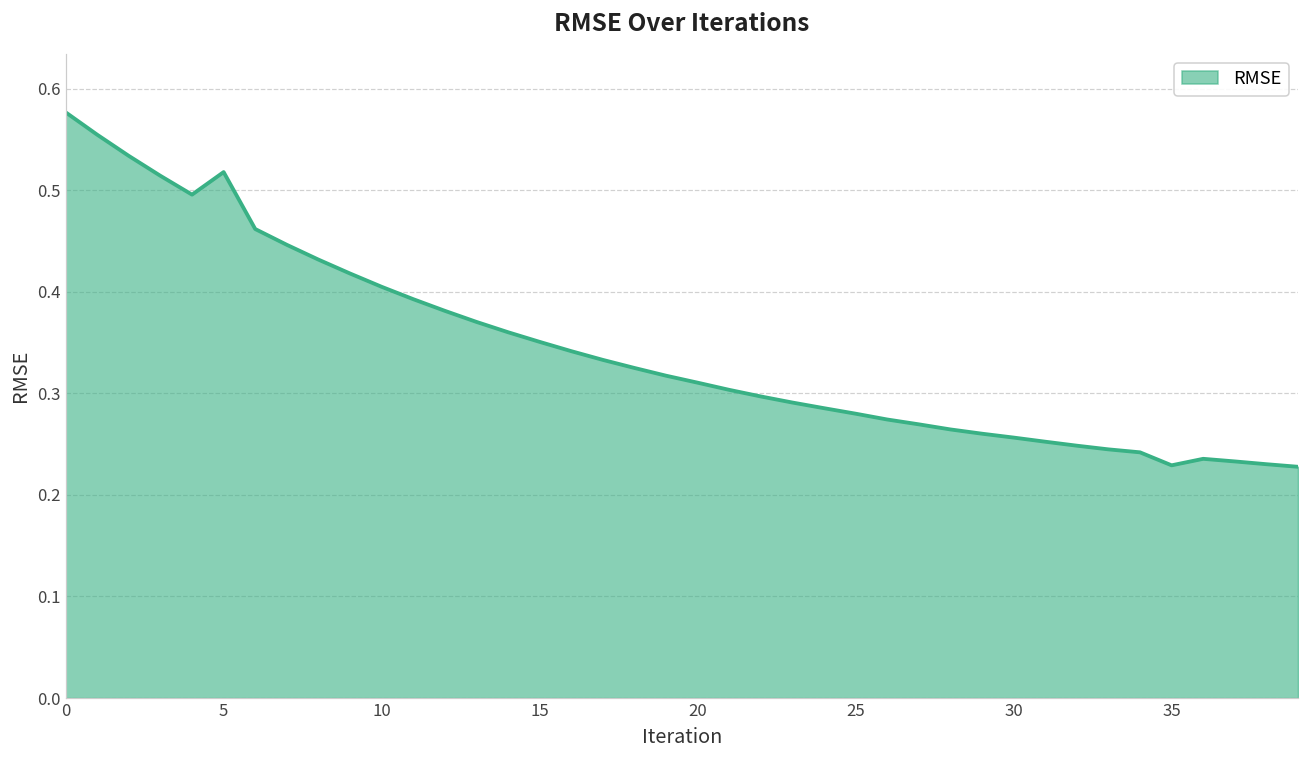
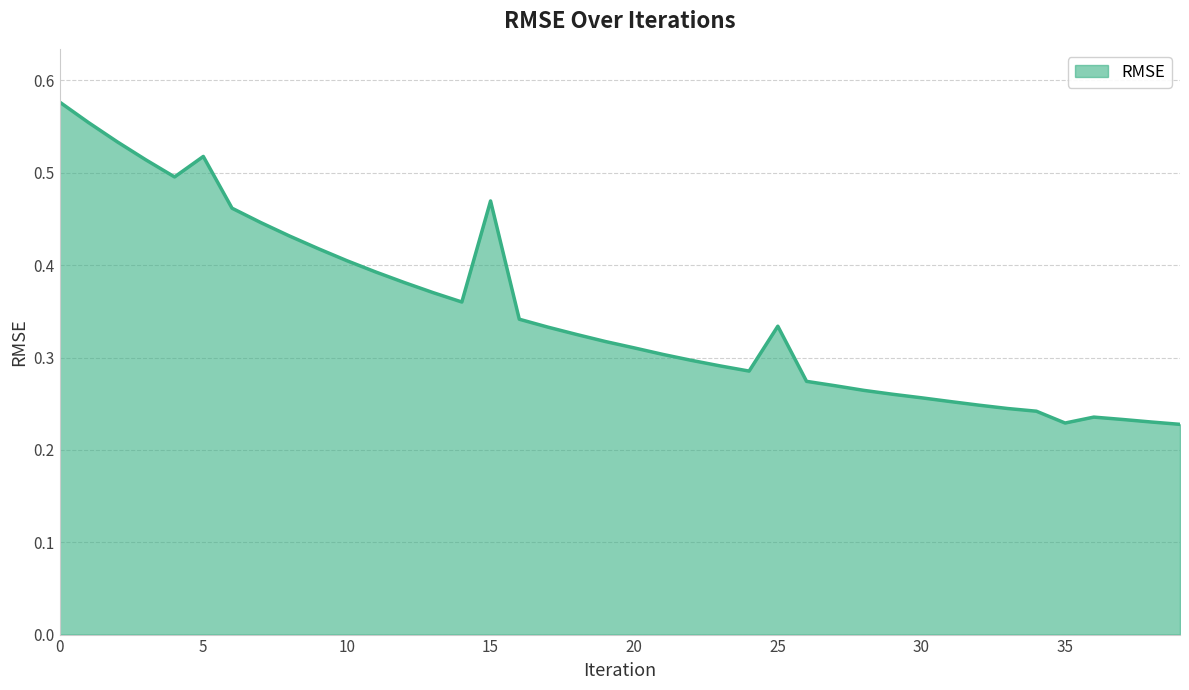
  {
    "0": 0.58,
    "5": 0.52,
    "10": 0.40,
-   "15": 0.35,
+   "15": 0.47,
    "20": 0.31,
-   "25": 0.28,
+   "25": 0.33,
    "30": 0.26,
    "35": 0.23
  }
